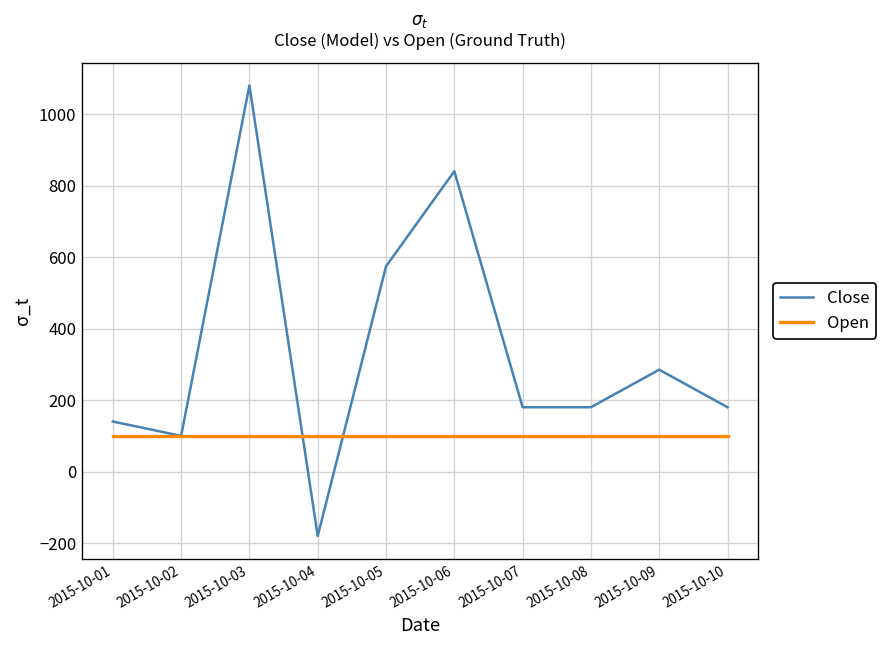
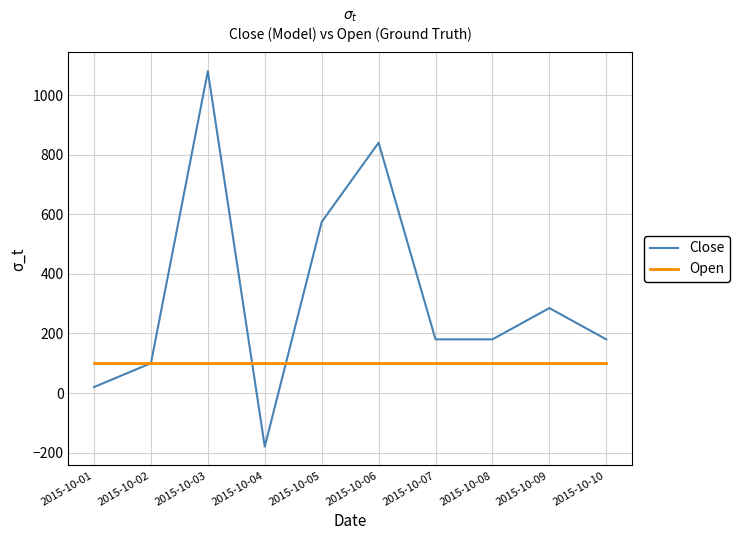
  {
    "Close": {
-     "2015-10-01": 140,
+     "2015-10-01": 20,
      "2015-10-03": 1080,
      "2015-10-04": -180,
      "2015-10-05": 570,
      "2015-10-06": 840,
      "2015-10-07": 180,
      "2015-10-08": 180,
      "2015-10-09": 290,
      "2015-10-10": 180
    },
    "Open": {
      "2015-10-01": 100,
      "2015-10-03": 100,
      "2015-10-04": 100,
      "2015-10-05": 100,
      "2015-10-06": 100,
      "2015-10-07": 100,
      "2015-10-08": 100,
      "2015-10-09": 100,
      "2015-10-10": 100
    }
  }
